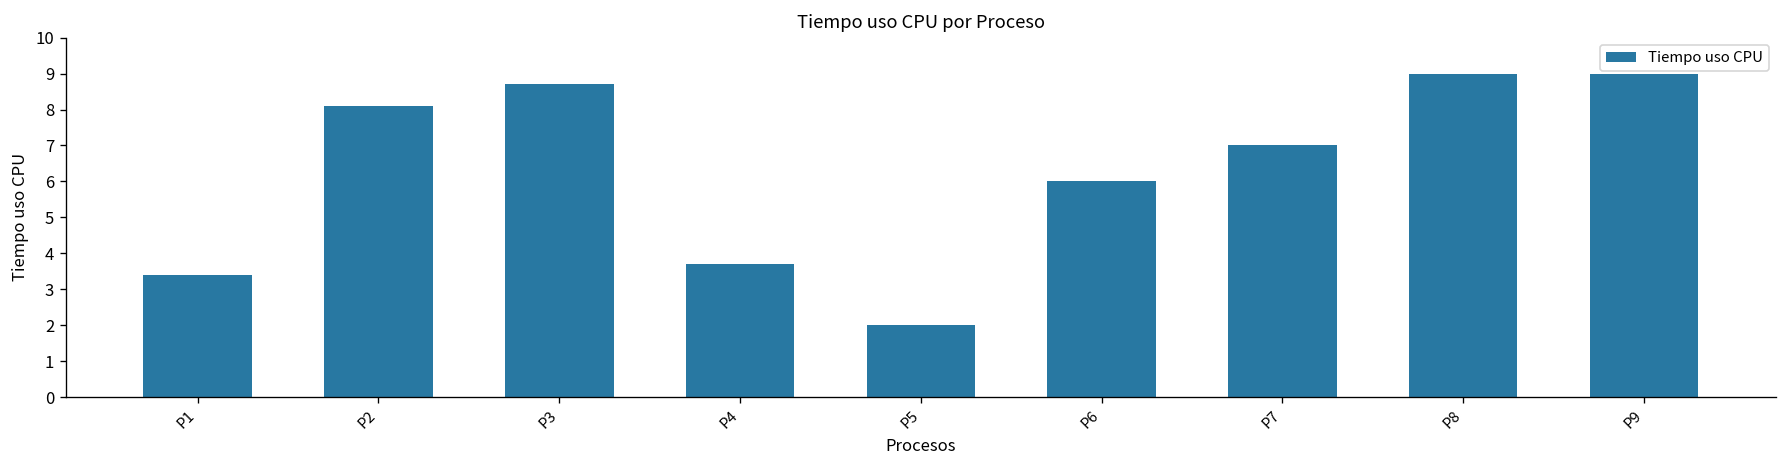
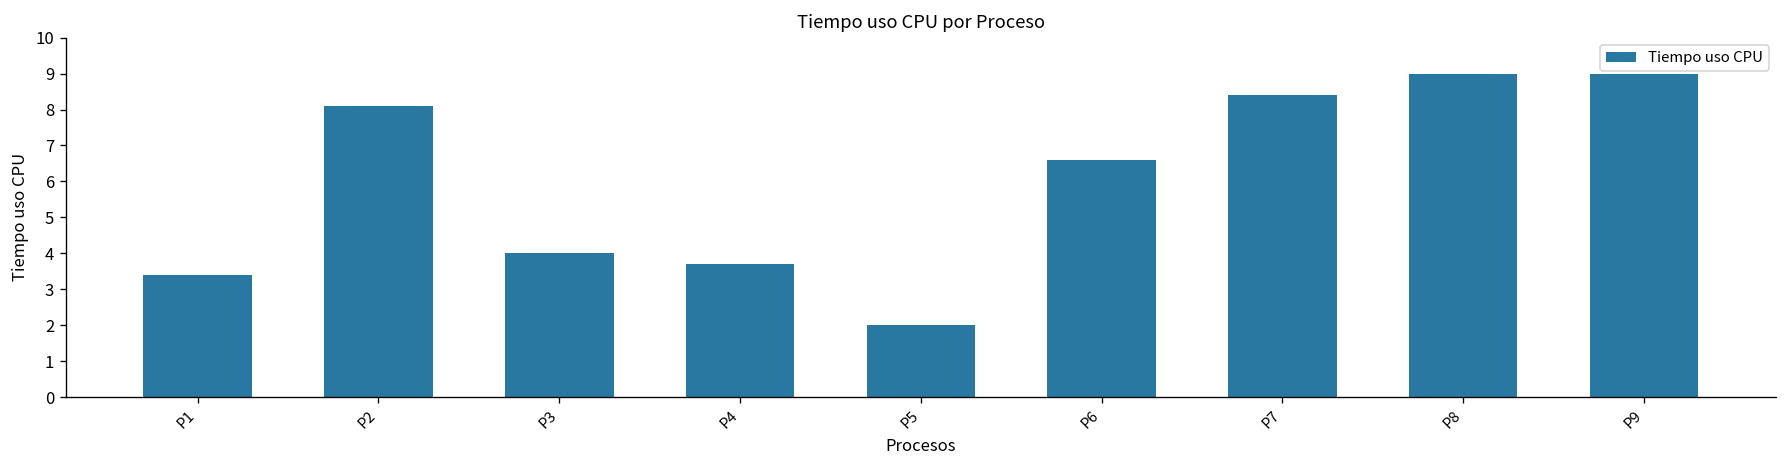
  {
    "P1": 3.4,
    "P2": 8.1,
-   "P3": 8.7,
+   "P3": 4.0,
    "P4": 3.7,
    "P5": 2.0,
-   "P6": 6.0,
-   "P7": 7.0,
+   "P6": 6.6,
+   "P7": 8.4,
    "P8": 9.0,
    "P9": 9.0
  }
